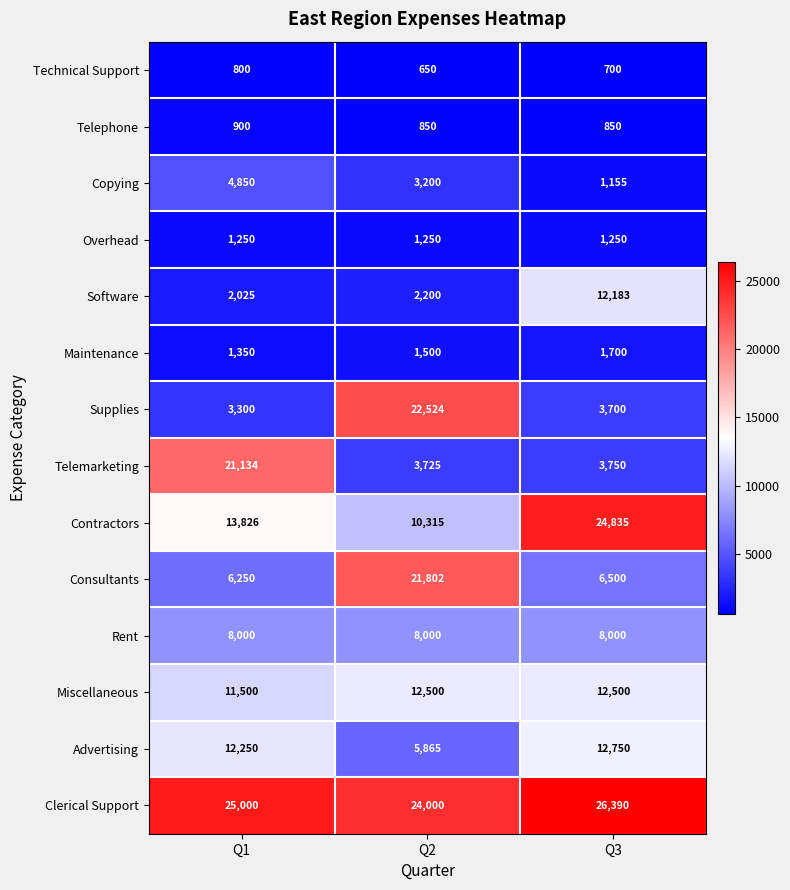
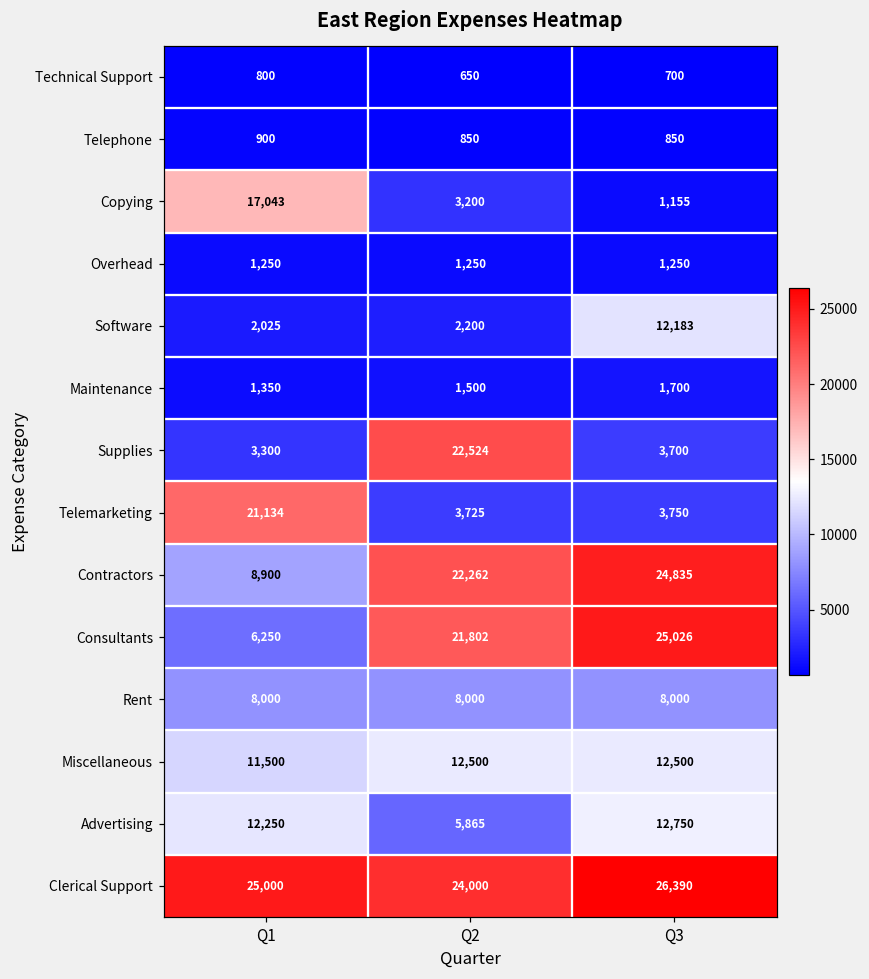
  {
    "Technical Support": {
      "Q1": "800",
      "Q2": "650",
      "Q3": "700"
    },
    "Telephone": {
      "Q1": "900",
      "Q2": "850",
      "Q3": "850"
    },
    "Copying": {
-     "Q1": "4,850",
+     "Q1": "17,043",
      "Q2": "3,200",
      "Q3": "1,155"
    },
    "Overhead": {
      "Q1": "1,250",
      "Q2": "1,250",
      "Q3": "1,250"
    },
    "Software": {
      "Q1": "2,025",
      "Q2": "2,200",
      "Q3": "12,183"
    },
    "Maintenance": {
      "Q1": "1,350",
      "Q2": "1,500",
      "Q3": "1,700"
    },
    "Supplies": {
      "Q1": "3,300",
      "Q2": "22,524",
      "Q3": "3,700"
    },
    "Telemarketing": {
      "Q1": "21,134",
      "Q2": "3,725",
      "Q3": "3,750"
    },
    "Contractors": {
-     "Q1": "13,826",
-     "Q2": "10,315",
+     "Q1": "8,900",
+     "Q2": "22,262",
      "Q3": "24,835"
    },
    "Consultants": {
      "Q1": "6,250",
      "Q2": "21,802",
-     "Q3": "6,500"
+     "Q3": "25,026"
    },
    "Rent": {
      "Q1": "8,000",
      "Q2": "8,000",
      "Q3": "8,000"
    },
    "Miscellaneous": {
      "Q1": "11,500",
      "Q2": "12,500",
      "Q3": "12,500"
    },
    "Advertising": {
      "Q1": "12,250",
      "Q2": "5,865",
      "Q3": "12,750"
    },
    "Clerical Support": {
      "Q1": "25,000",
      "Q2": "24,000",
      "Q3": "26,390"
    }
  }
